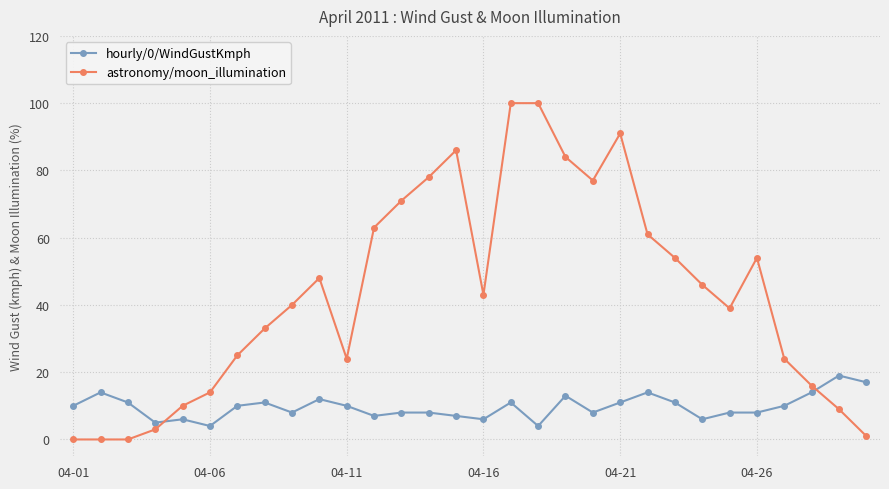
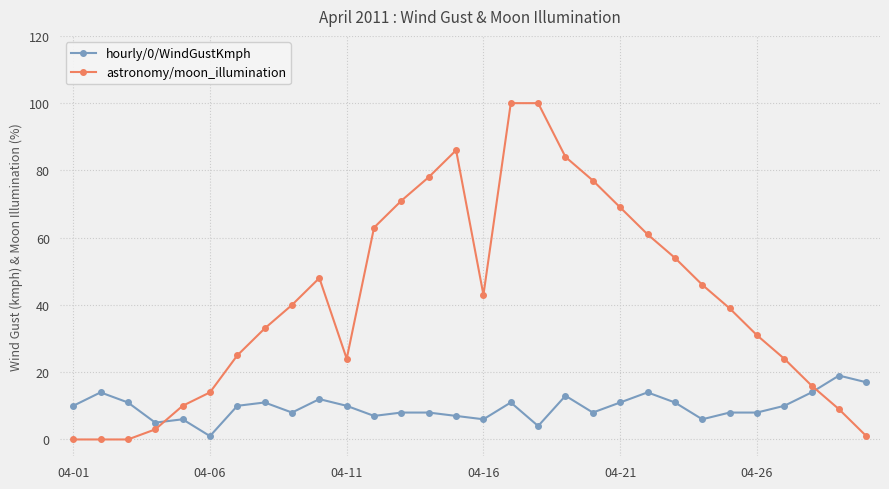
  {
    "hourly/0/WindGustKmph": {
      "04-01": 10,
-     "04-06": 4,
+     "04-06": 1,
      "04-11": 10,
      "04-16": 6,
      "04-21": 11,
      "04-26": 8
    },
    "astronomy/moon_illumination": {
      "04-01": 0,
      "04-06": 14,
      "04-11": 24,
      "04-16": 43,
-     "04-21": 91,
-     "04-26": 54
+     "04-21": 69,
+     "04-26": 31
    }
  }
